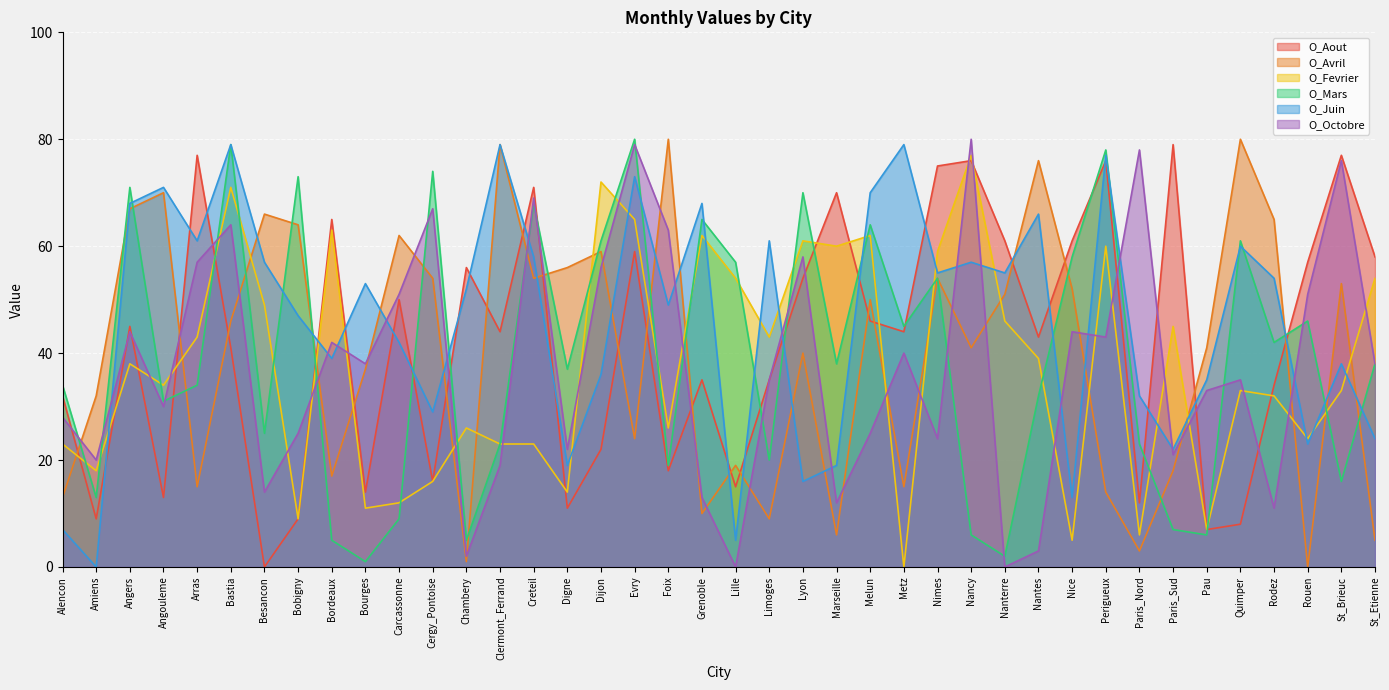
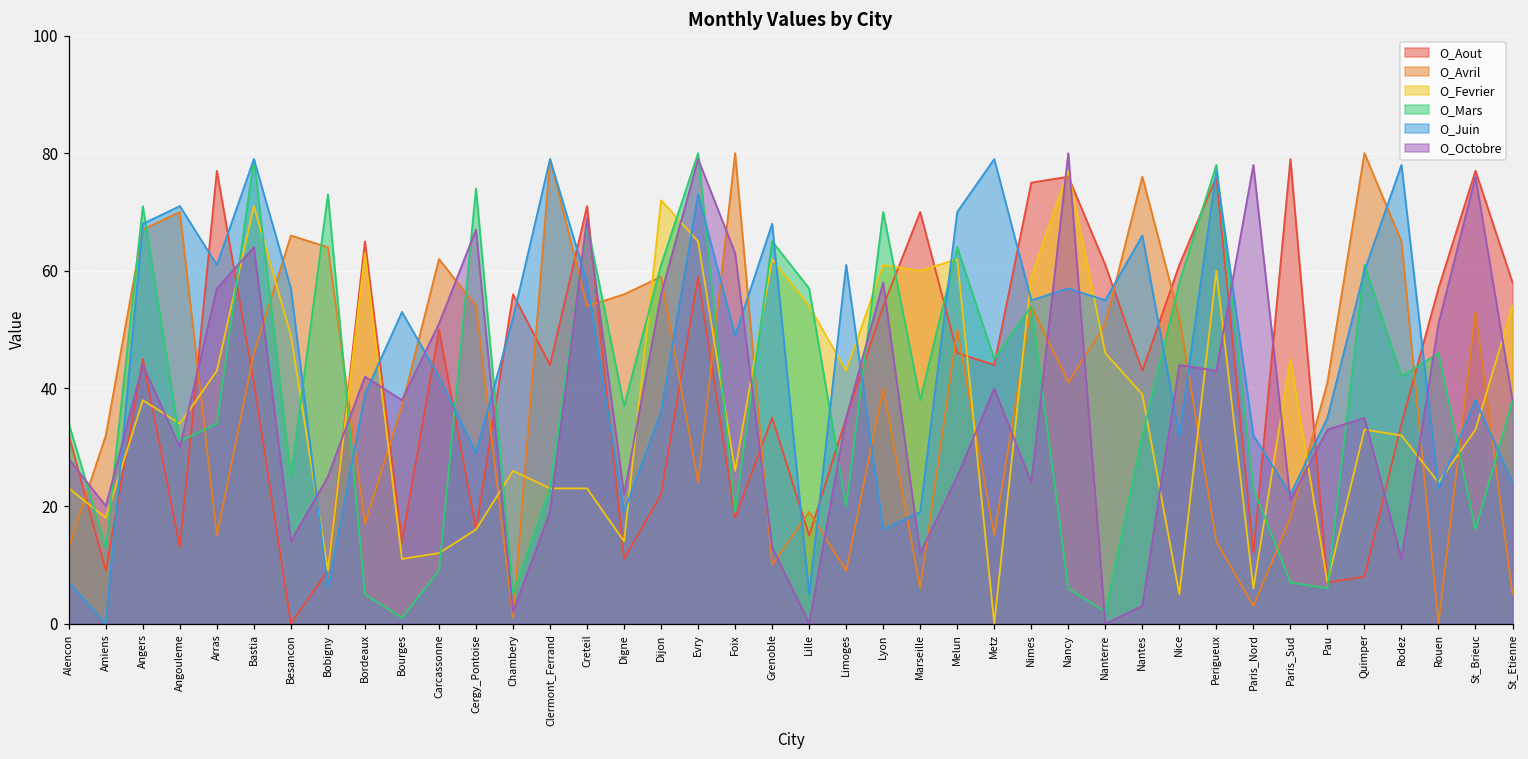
  {
    "O_Mars": {
      "Alencon": 34,
      "Amiens": 13,
      "Angers": 71,
      "Angouleme": 31,
      "Arras": 34,
      "Besancon": 25,
      "Bobigny": 73,
      "Bordeaux": 5,
      "Bourges": 1,
      "Carcassonne": 9,
      "Cergy_Pontoise": 74,
      "Chambery": 5,
      "Creteil": 68,
      "Digne": 37,
      "Dijon": 61,
      "Evry": 80,
      "Foix": 19,
      "Grenoble": 65,
      "Lille": 57,
      "Limoges": 20,
      "Lyon": 70,
      "Marseille": 38,
      "Melun": 64,
      "Metz": 45,
      "Nancy": 6,
      "Nanterre": 2,
      "Nantes": 32,
      "Nice": 58,
      "Perigueux": 78,
      "Paris_Nord": 23,
      "Paris_Sud": 7,
      "Pau": 6,
      "Quimper": 61,
      "Rodez": 42,
      "Rouen": 46,
      "St_Brieuc": 16
    },
    "O_Juin": {
      "Alencon": 7,
      "Amiens": 0,
      "Angers": 68,
      "Angouleme": 71,
      "Arras": 61,
      "Besancon": 57,
-     "Bobigny": 47,
+     "Bobigny": 6,
      "Bordeaux": 39,
      "Bourges": 53,
      "Carcassonne": 42,
      "Cergy_Pontoise": 29,
      "Chambery": 52,
      "Creteil": 58,
      "Digne": 19,
      "Dijon": 36,
      "Evry": 73,
      "Foix": 49,
      "Grenoble": 68,
      "Lille": 5,
      "Limoges": 61,
      "Lyon": 16,
      "Marseille": 19,
      "Melun": 70,
      "Metz": 79,
      "Nimes": 55,
      "Nancy": 57,
      "Nanterre": 55,
      "Nantes": 66,
-     "Nice": 13,
+     "Nice": 32,
      "Perigueux": 77,
      "Paris_Nord": 32,
      "Paris_Sud": 22,
      "Pau": 35,
      "Quimper": 60,
-     "Rodez": 54,
+     "Rodez": 78,
      "Rouen": 23,
      "St_Brieuc": 38,
      "St_Etienne": 24
    },
    "O_Octobre": {
      "Alencon": 28,
      "Amiens": 20,
      "Angers": 44,
      "Angouleme": 30,
      "Arras": 57,
      "Bastia": 64,
      "Besancon": 14,
      "Bobigny": 25,
      "Bordeaux": 42,
      "Bourges": 38,
      "Carcassonne": 51,
      "Cergy_Pontoise": 67,
      "Chambery": 2,
      "Clermont_Ferrand": 19,
      "Creteil": 69,
      "Digne": 22,
      "Dijon": 56,
      "Evry": 79,
      "Foix": 63,
      "Grenoble": 13,
      "Lille": 0,
      "Lyon": 58,
      "Marseille": 12,
      "Melun": 25,
      "Metz": 40,
      "Nimes": 24,
      "Nancy": 80,
      "Nanterre": 0,
      "Nantes": 3,
      "Nice": 44,
      "Perigueux": 43,
      "Paris_Nord": 78,
      "Paris_Sud": 21,
      "Pau": 33,
      "Quimper": 35,
      "Rodez": 11,
      "Rouen": 51,
      "St_Brieuc": 76
    }
  }
